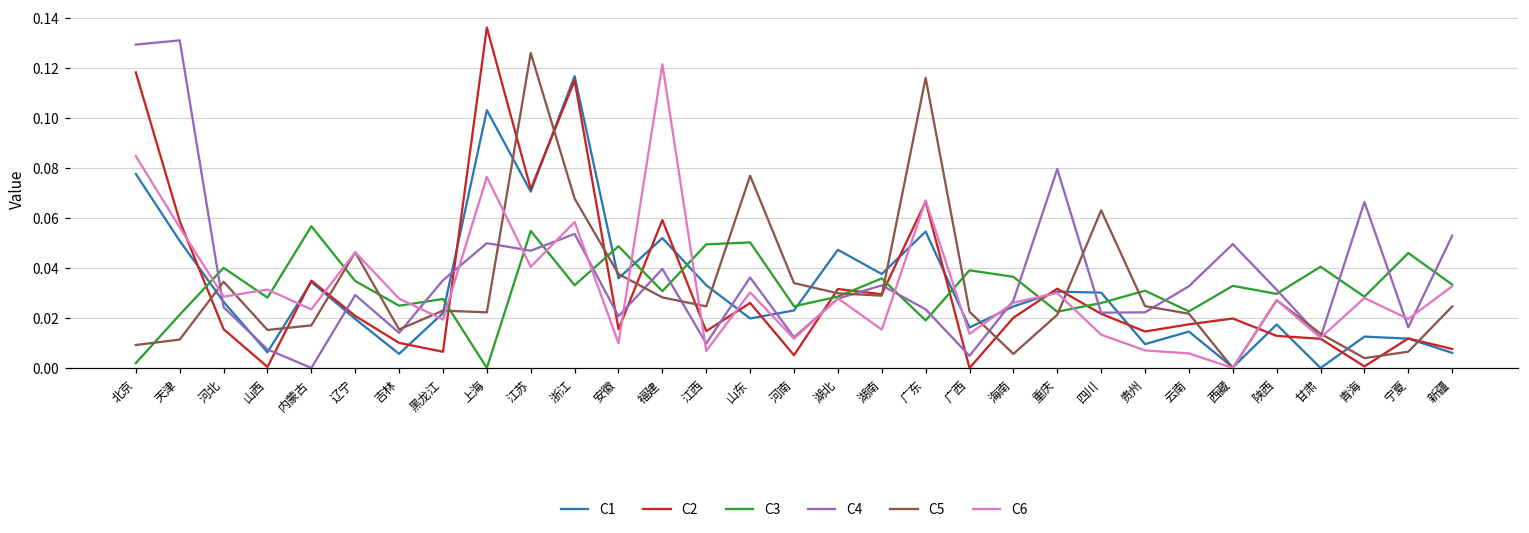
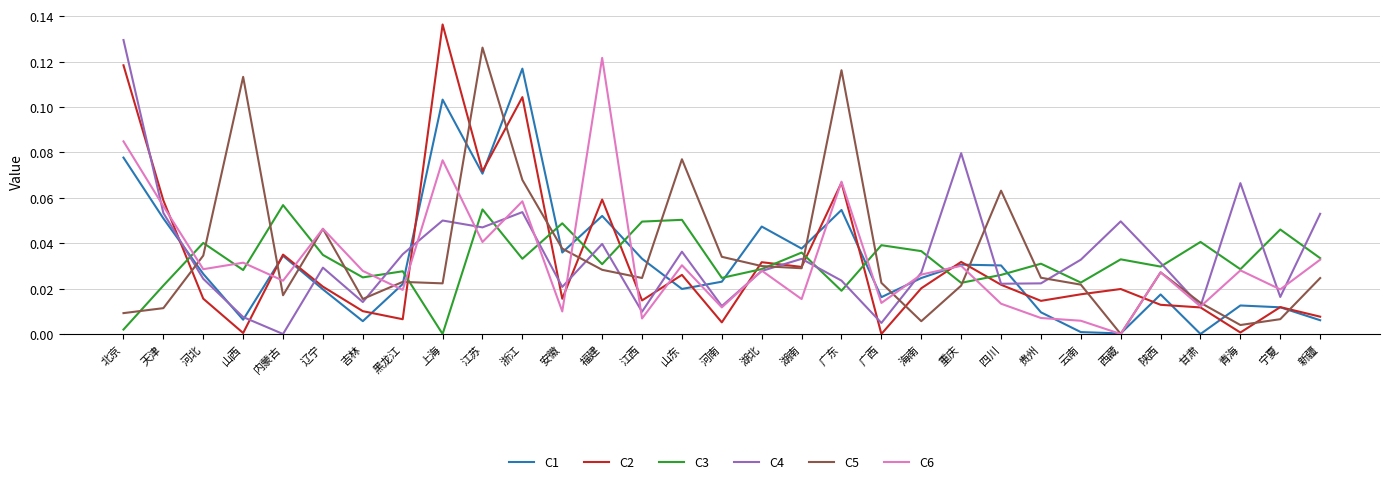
  {
    "C1": {
      "北京": 0.078,
      "天津": 0.051,
      "河北": 0.026,
      "山西": 0.006,
      "辽宁": 0.020,
      "吉林": 0.006,
      "上海": 0.103,
      "浙江": 0.117,
      "安徽": 0.036,
      "福建": 0.052,
      "江西": 0.033,
      "山东": 0.020,
      "河南": 0.023,
      "湖北": 0.047,
      "湖南": 0.038,
      "广东": 0.055,
      "广西": 0.016,
      "海南": 0.025,
      "四川": 0.030,
      "贵州": 0.010,
-     "云南": 0.015,
+     "云南": 0.001,
      "陕西": 0.017,
      "甘肃": 0.000,
      "青海": 0.013,
      "新疆": 0.006
    },
    "C2": {
      "北京": 0.118,
      "天津": 0.059,
      "河北": 0.016,
      "山西": 0.000,
      "辽宁": 0.021,
      "吉林": 0.010,
      "黑龙江": 0.007,
      "上海": 0.136,
-     "浙江": 0.115,
+     "浙江": 0.104,
      "安徽": 0.016,
      "福建": 0.059,
      "江西": 0.015,
      "山东": 0.026,
      "河南": 0.005,
      "湖北": 0.032,
      "广西": 0.000,
      "海南": 0.020,
      "重庆": 0.032,
      "贵州": 0.015,
      "云南": 0.017,
      "西藏": 0.020,
      "陕西": 0.013,
      "青海": 0.001,
      "新疆": 0.008
    },
    "C3": {
      "北京": 0.002,
      "天津": 0.021,
      "河北": 0.040,
      "山西": 0.028,
      "内蒙古": 0.057,
      "辽宁": 0.035,
      "吉林": 0.025,
      "黑龙江": 0.028,
      "上海": 0.000,
      "江苏": 0.055,
      "浙江": 0.033,
      "安徽": 0.049,
      "福建": 0.031,
      "江西": 0.050,
      "山东": 0.050,
      "河南": 0.025,
      "湖南": 0.036,
      "广东": 0.019,
      "广西": 0.039,
      "海南": 0.036,
      "重庆": 0.023,
      "四川": 0.026,
      "贵州": 0.031,
      "西藏": 0.033,
      "陕西": 0.030,
      "甘肃": 0.041,
      "宁夏": 0.046
    },
    "C4": {
      "北京": 0.129,
-     "天津": 0.131,
+     "天津": 0.053,
      "河北": 0.024,
      "山西": 0.007,
      "内蒙古": 0.000,
      "辽宁": 0.029,
      "吉林": 0.014,
      "黑龙江": 0.035,
      "上海": 0.050,
      "江苏": 0.047,
      "浙江": 0.054,
      "安徽": 0.021,
      "福建": 0.040,
      "江西": 0.010,
      "山东": 0.036,
      "湖南": 0.033,
      "广东": 0.024,
      "广西": 0.005,
      "重庆": 0.080,
      "贵州": 0.022,
      "云南": 0.033,
      "西藏": 0.050,
      "陕西": 0.031,
      "青海": 0.066,
      "宁夏": 0.016,
      "新疆": 0.053
    },
    "C5": {
      "北京": 0.009,
      "天津": 0.011,
      "河北": 0.035,
-     "山西": 0.015,
+     "山西": 0.113,
      "内蒙古": 0.017,
      "吉林": 0.015,
      "上海": 0.022,
      "江苏": 0.126,
      "浙江": 0.068,
      "安徽": 0.038,
      "福建": 0.028,
      "江西": 0.025,
      "山东": 0.077,
      "河南": 0.034,
      "湖北": 0.030,
      "广东": 0.116,
      "广西": 0.023,
      "海南": 0.006,
      "重庆": 0.021,
      "四川": 0.063,
      "贵州": 0.025,
      "甘肃": 0.014,
      "青海": 0.004,
      "宁夏": 0.007,
      "新疆": 0.025
    },
    "C6": {
      "北京": 0.085,
      "天津": 0.056,
      "河北": 0.029,
      "山西": 0.031,
      "内蒙古": 0.023,
      "吉林": 0.028,
      "黑龙江": 0.019,
      "上海": 0.077,
      "江苏": 0.041,
      "浙江": 0.058,
      "安徽": 0.010,
      "福建": 0.122,
      "江西": 0.007,
      "山东": 0.030,
      "湖南": 0.015,
      "广西": 0.014,
      "四川": 0.013,
      "贵州": 0.007,
      "云南": 0.006,
      "宁夏": 0.020
    }
  }
